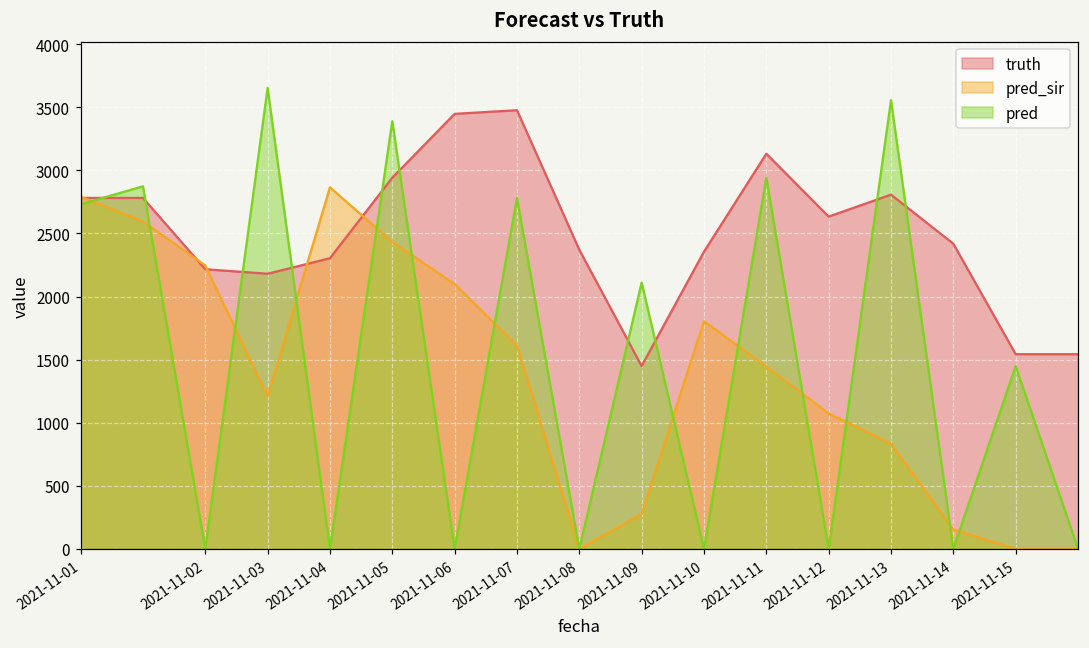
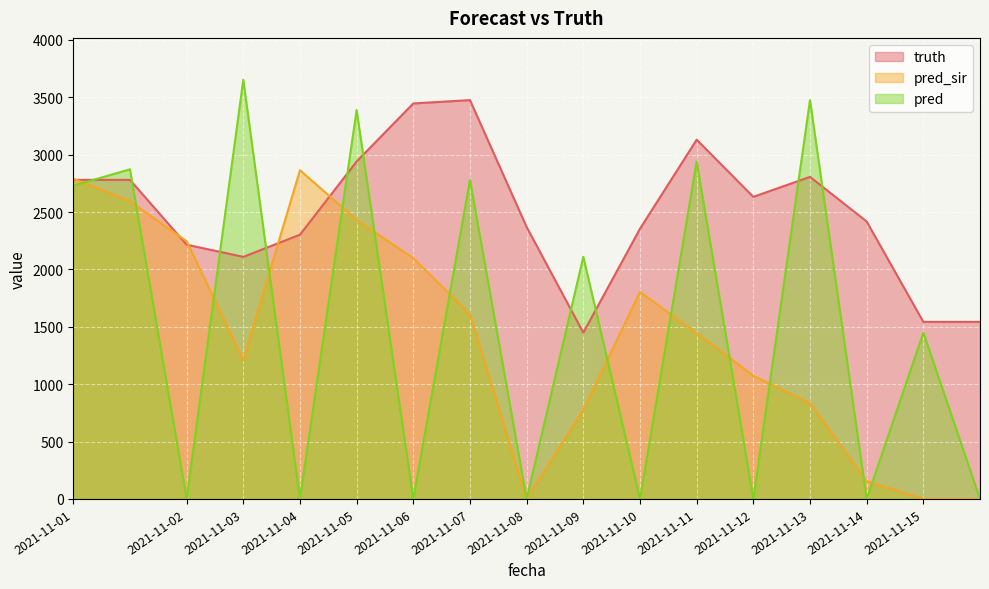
  {
    "truth": {
      "2021-11-02": 2220,
-     "2021-11-03": 2180,
+     "2021-11-03": 2110,
      "2021-11-04": 2300,
      "2021-11-05": 2940,
      "2021-11-06": 3450,
      "2021-11-07": 3480,
      "2021-11-08": 2370,
      "2021-11-09": 1450,
      "2021-11-10": 2360,
      "2021-11-11": 3130,
      "2021-11-12": 2630,
      "2021-11-13": 2810,
      "2021-11-14": 2420
    },
    "pred_sir": {
      "2021-11-02": 2250,
      "2021-11-03": 1210,
      "2021-11-04": 2870,
      "2021-11-05": 2430,
      "2021-11-06": 2100,
      "2021-11-07": 1610,
-     "2021-11-09": 280,
+     "2021-11-09": 780,
      "2021-11-10": 1800,
      "2021-11-11": 1450,
      "2021-11-12": 1070,
      "2021-11-13": 830,
      "2021-11-14": 150
    },
    "pred": {
      "2021-11-02": 0,
      "2021-11-03": 3650,
      "2021-11-04": 0,
      "2021-11-05": 3390,
      "2021-11-06": 0,
      "2021-11-07": 2780,
      "2021-11-09": 2110,
      "2021-11-10": 0,
      "2021-11-11": 2940,
      "2021-11-12": 0,
-     "2021-11-13": 3560,
+     "2021-11-13": 3480,
      "2021-11-14": 0
    }
  }
